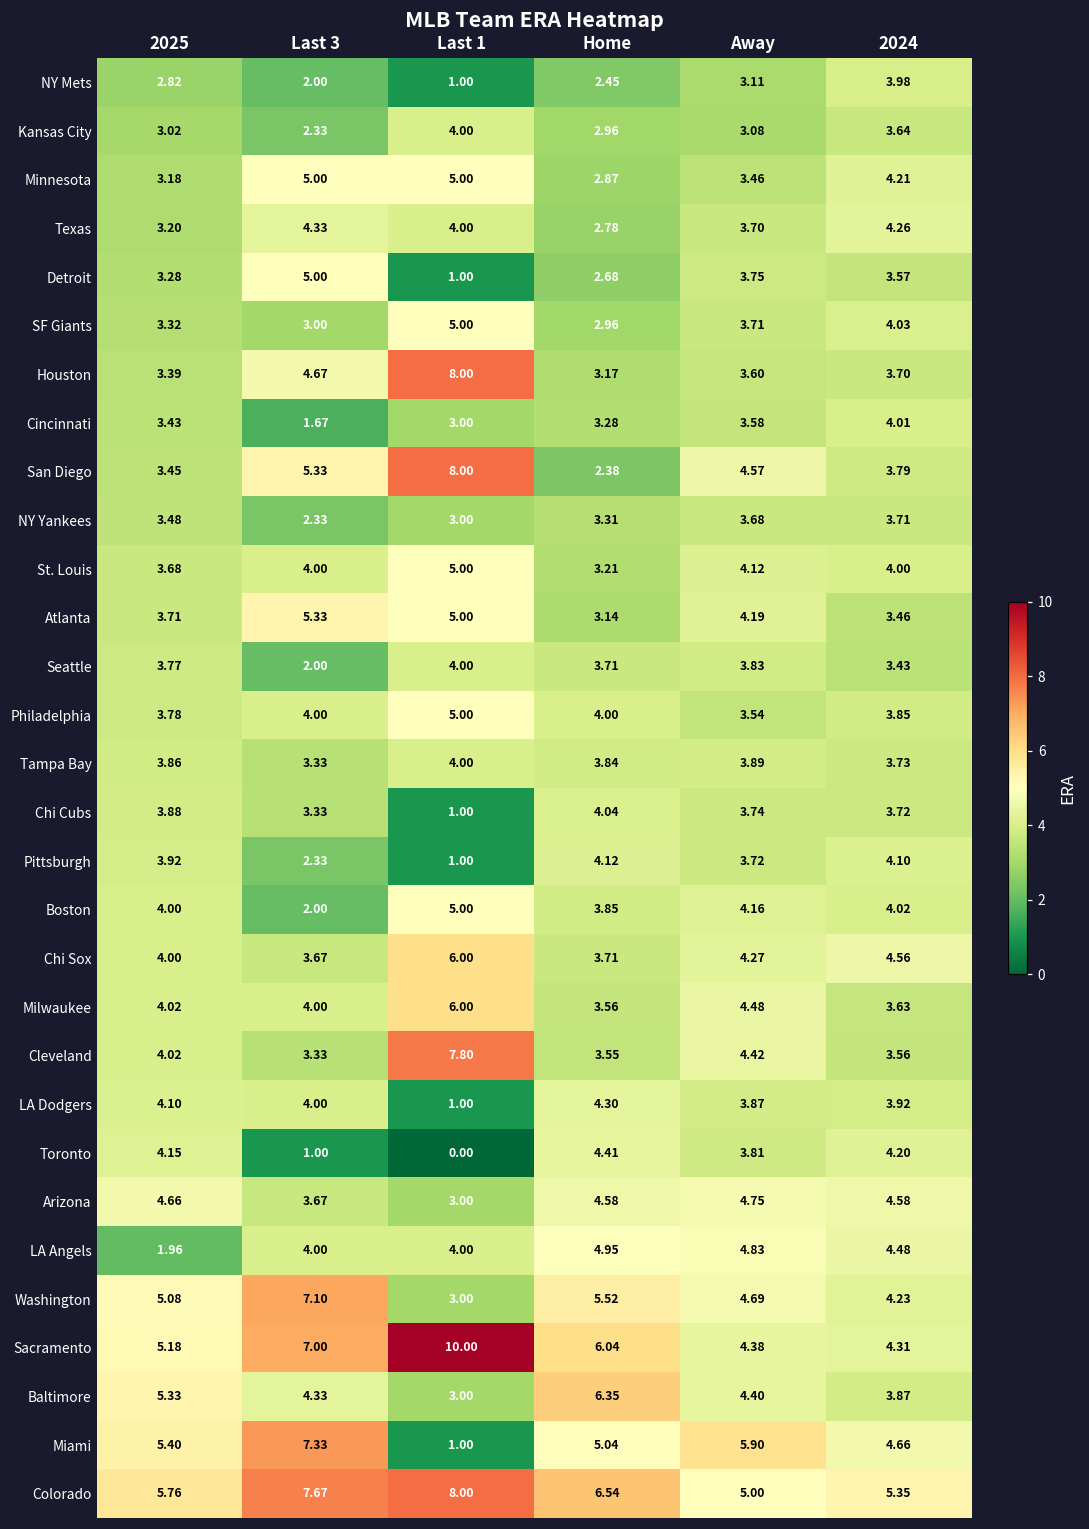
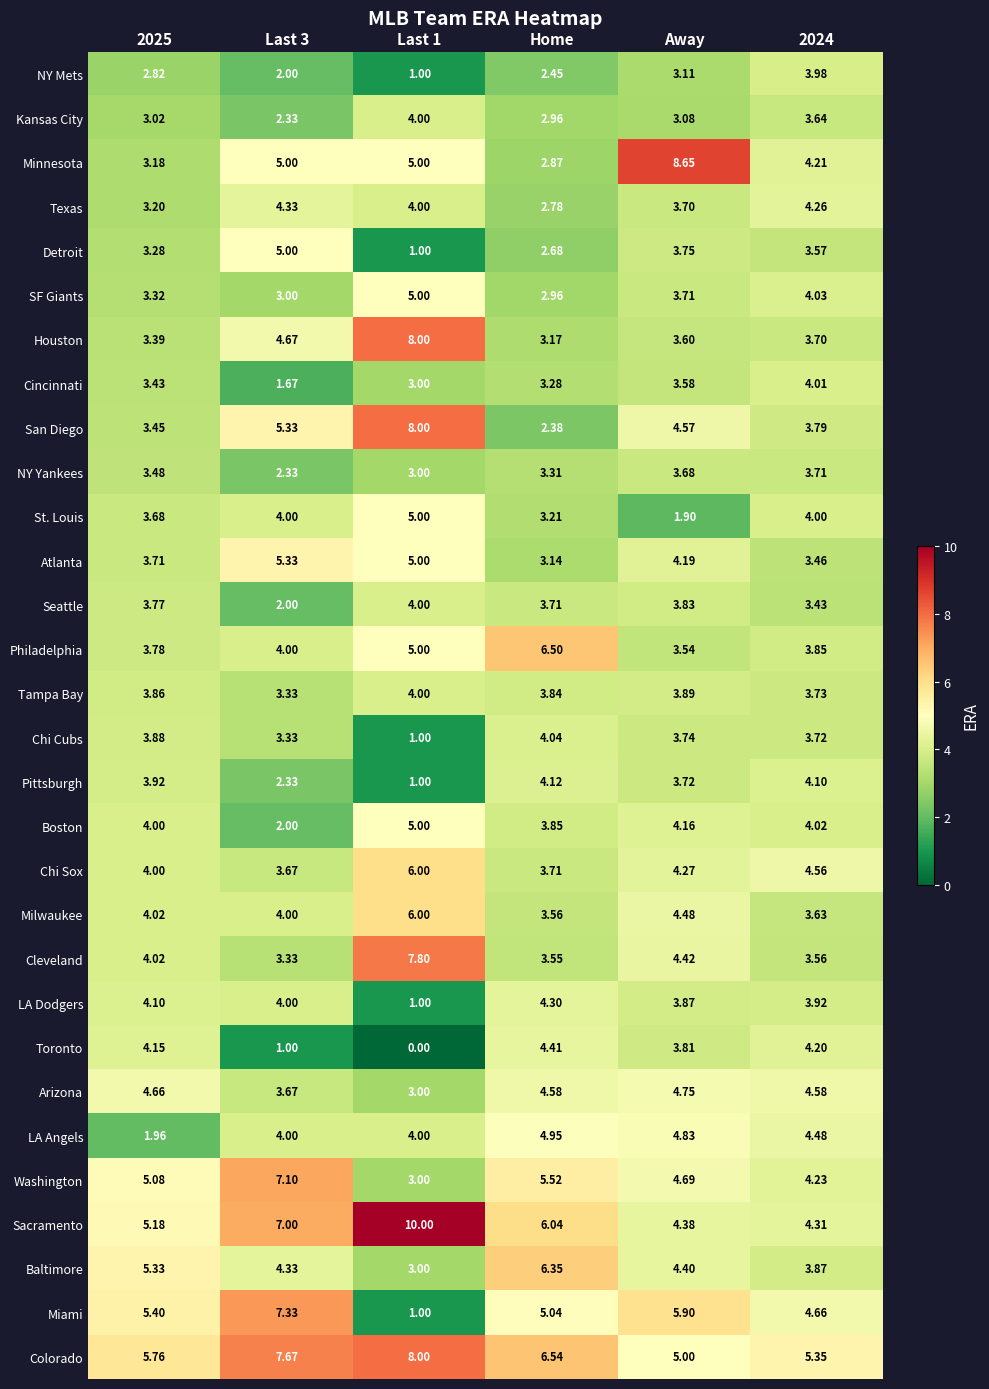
  {
    "NY Mets": {
      "2025": 2.82,
      "Last 3": 2.00,
      "Last 1": 1.00,
      "Home": 2.45,
      "Away": 3.11,
      "2024": 3.98
    },
    "Kansas City": {
      "2025": 3.02,
      "Last 3": 2.33,
      "Last 1": 4.00,
      "Home": 2.96,
      "Away": 3.08,
      "2024": 3.64
    },
    "Minnesota": {
      "2025": 3.18,
      "Last 3": 5.00,
      "Last 1": 5.00,
      "Home": 2.87,
-     "Away": 3.46,
+     "Away": 8.65,
      "2024": 4.21
    },
    "Texas": {
      "2025": 3.20,
      "Last 3": 4.33,
      "Last 1": 4.00,
      "Home": 2.78,
      "Away": 3.70,
      "2024": 4.26
    },
    "Detroit": {
      "2025": 3.28,
      "Last 3": 5.00,
      "Last 1": 1.00,
      "Home": 2.68,
      "Away": 3.75,
      "2024": 3.57
    },
    "SF Giants": {
      "2025": 3.32,
      "Last 3": 3.00,
      "Last 1": 5.00,
      "Home": 2.96,
      "Away": 3.71,
      "2024": 4.03
    },
    "Houston": {
      "2025": 3.39,
      "Last 3": 4.67,
      "Last 1": 8.00,
      "Home": 3.17,
      "Away": 3.60,
      "2024": 3.70
    },
    "Cincinnati": {
      "2025": 3.43,
      "Last 3": 1.67,
      "Last 1": 3.00,
      "Home": 3.28,
      "Away": 3.58,
      "2024": 4.01
    },
    "San Diego": {
      "2025": 3.45,
      "Last 3": 5.33,
      "Last 1": 8.00,
      "Home": 2.38,
      "Away": 4.57,
      "2024": 3.79
    },
    "NY Yankees": {
      "2025": 3.48,
      "Last 3": 2.33,
      "Last 1": 3.00,
      "Home": 3.31,
      "Away": 3.68,
      "2024": 3.71
    },
    "St. Louis": {
      "2025": 3.68,
      "Last 3": 4.00,
      "Last 1": 5.00,
      "Home": 3.21,
-     "Away": 4.12,
+     "Away": 1.90,
      "2024": 4.00
    },
    "Atlanta": {
      "2025": 3.71,
      "Last 3": 5.33,
      "Last 1": 5.00,
      "Home": 3.14,
      "Away": 4.19,
      "2024": 3.46
    },
    "Seattle": {
      "2025": 3.77,
      "Last 3": 2.00,
      "Last 1": 4.00,
      "Home": 3.71,
      "Away": 3.83,
      "2024": 3.43
    },
    "Philadelphia": {
      "2025": 3.78,
      "Last 3": 4.00,
      "Last 1": 5.00,
-     "Home": 4.00,
+     "Home": 6.50,
      "Away": 3.54,
      "2024": 3.85
    },
    "Tampa Bay": {
      "2025": 3.86,
      "Last 3": 3.33,
      "Last 1": 4.00,
      "Home": 3.84,
      "Away": 3.89,
      "2024": 3.73
    },
    "Chi Cubs": {
      "2025": 3.88,
      "Last 3": 3.33,
      "Last 1": 1.00,
      "Home": 4.04,
      "Away": 3.74,
      "2024": 3.72
    },
    "Pittsburgh": {
      "2025": 3.92,
      "Last 3": 2.33,
      "Last 1": 1.00,
      "Home": 4.12,
      "Away": 3.72,
      "2024": 4.10
    },
    "Boston": {
      "2025": 4.00,
      "Last 3": 2.00,
      "Last 1": 5.00,
      "Home": 3.85,
      "Away": 4.16,
      "2024": 4.02
    },
    "Chi Sox": {
      "2025": 4.00,
      "Last 3": 3.67,
      "Last 1": 6.00,
      "Home": 3.71,
      "Away": 4.27,
      "2024": 4.56
    },
    "Milwaukee": {
      "2025": 4.02,
      "Last 3": 4.00,
      "Last 1": 6.00,
      "Home": 3.56,
      "Away": 4.48,
      "2024": 3.63
    },
    "Cleveland": {
      "2025": 4.02,
      "Last 3": 3.33,
      "Last 1": 7.80,
      "Home": 3.55,
      "Away": 4.42,
      "2024": 3.56
    },
    "LA Dodgers": {
      "2025": 4.10,
      "Last 3": 4.00,
      "Last 1": 1.00,
      "Home": 4.30,
      "Away": 3.87,
      "2024": 3.92
    },
    "Toronto": {
      "2025": 4.15,
      "Last 3": 1.00,
      "Last 1": 0.00,
      "Home": 4.41,
      "Away": 3.81,
      "2024": 4.20
    },
    "Arizona": {
      "2025": 4.66,
      "Last 3": 3.67,
      "Last 1": 3.00,
      "Home": 4.58,
      "Away": 4.75,
      "2024": 4.58
    },
    "LA Angels": {
      "2025": 1.96,
      "Last 3": 4.00,
      "Last 1": 4.00,
      "Home": 4.95,
      "Away": 4.83,
      "2024": 4.48
    },
    "Washington": {
      "2025": 5.08,
      "Last 3": 7.10,
      "Last 1": 3.00,
      "Home": 5.52,
      "Away": 4.69,
      "2024": 4.23
    },
    "Sacramento": {
      "2025": 5.18,
      "Last 3": 7.00,
      "Last 1": 10.00,
      "Home": 6.04,
      "Away": 4.38,
      "2024": 4.31
    },
    "Baltimore": {
      "2025": 5.33,
      "Last 3": 4.33,
      "Last 1": 3.00,
      "Home": 6.35,
      "Away": 4.40,
      "2024": 3.87
    },
    "Miami": {
      "2025": 5.40,
      "Last 3": 7.33,
      "Last 1": 1.00,
      "Home": 5.04,
      "Away": 5.90,
      "2024": 4.66
    },
    "Colorado": {
      "2025": 5.76,
      "Last 3": 7.67,
      "Last 1": 8.00,
      "Home": 6.54,
      "Away": 5.00,
      "2024": 5.35
    }
  }
